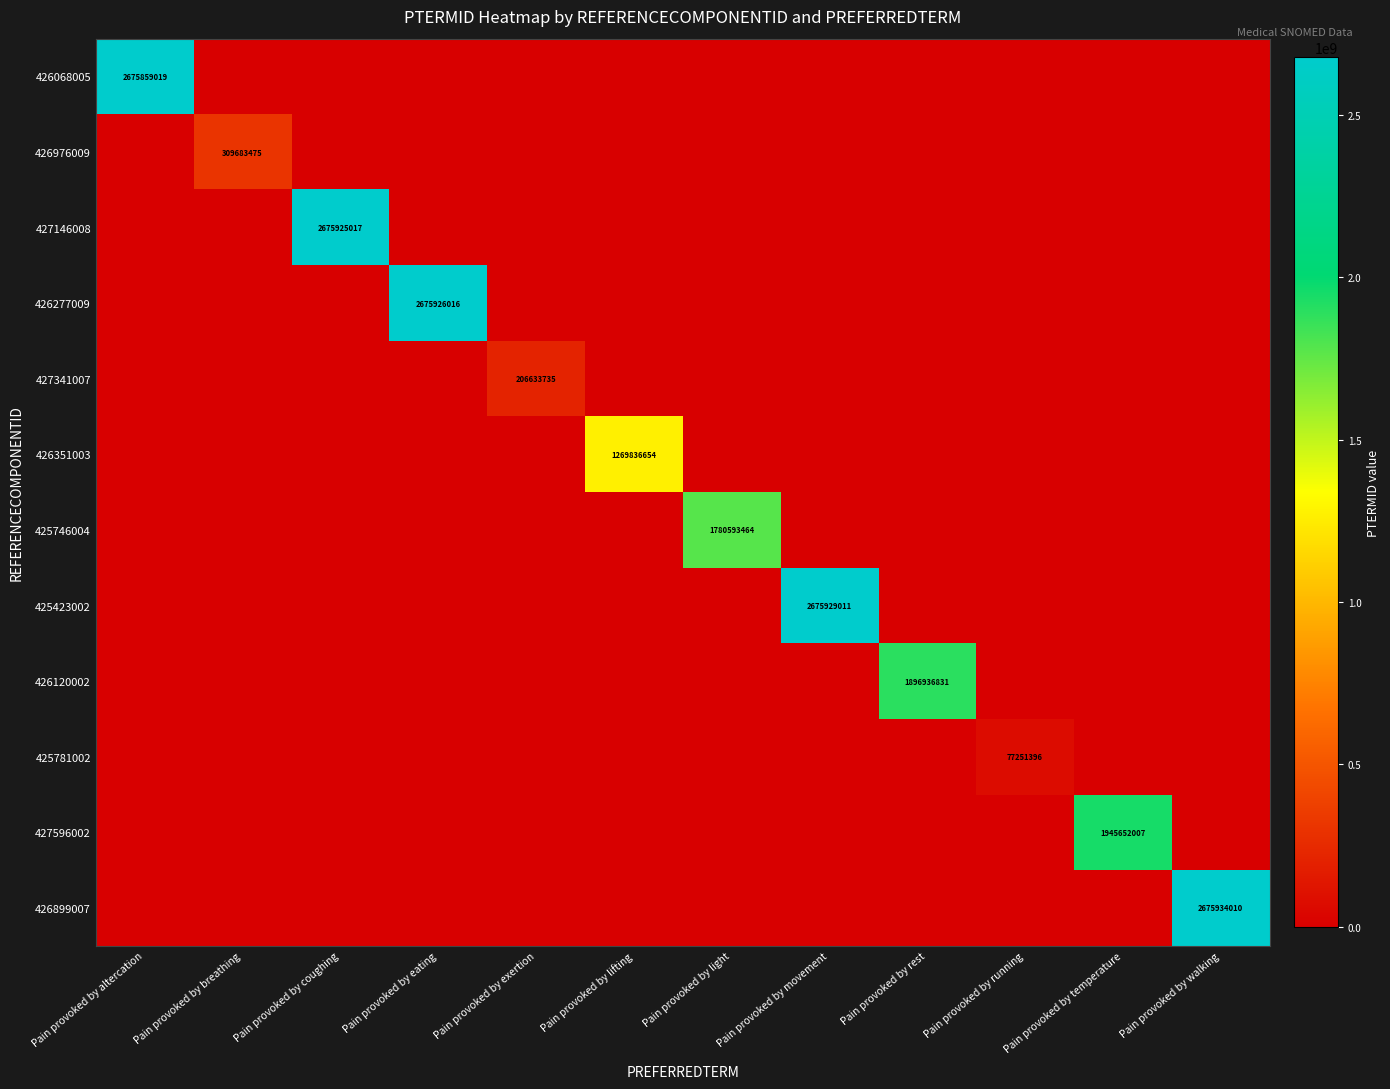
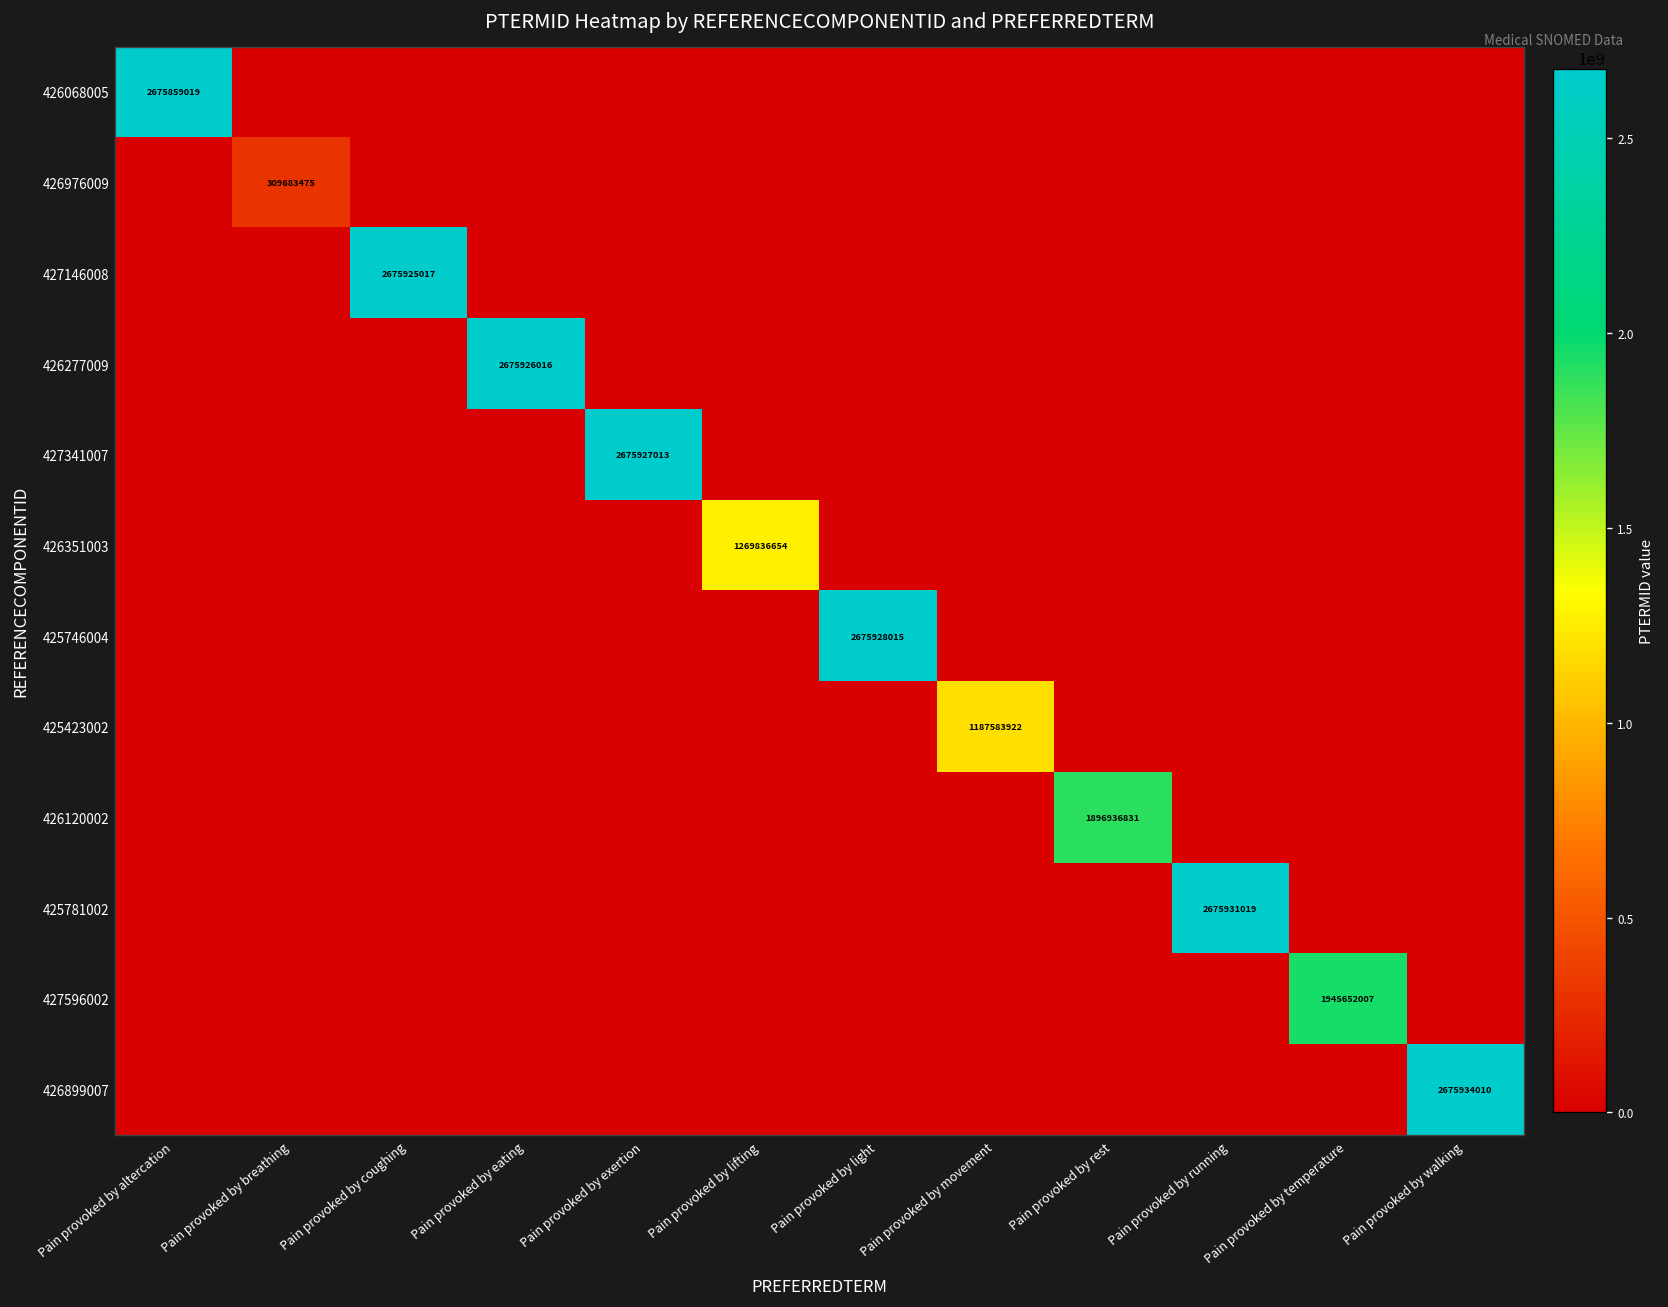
  {
    "426068005": {
      "Pain provoked by altercation": 2675859019
    },
    "426976009": {
      "Pain provoked by breathing": 309683475
    },
    "427146008": {
      "Pain provoked by coughing": 2675925017
    },
    "426277009": {
      "Pain provoked by eating": 2675926016
    },
    "427341007": {
-     "Pain provoked by exertion": 206633735
+     "Pain provoked by exertion": 2675927013
    },
    "426351003": {
      "Pain provoked by lifting": 1269836654
    },
    "425746004": {
-     "Pain provoked by light": 1780593464
+     "Pain provoked by light": 2675928015
    },
    "425423002": {
-     "Pain provoked by movement": 2675929011
+     "Pain provoked by movement": 1187583922
    },
    "426120002": {
      "Pain provoked by rest": 1896936831
    },
    "425781002": {
-     "Pain provoked by running": 77251396
+     "Pain provoked by running": 2675931019
    },
    "427596002": {
      "Pain provoked by temperature": 1945652007
    },
    "426899007": {
      "Pain provoked by walking": 2675934010
    }
  }
